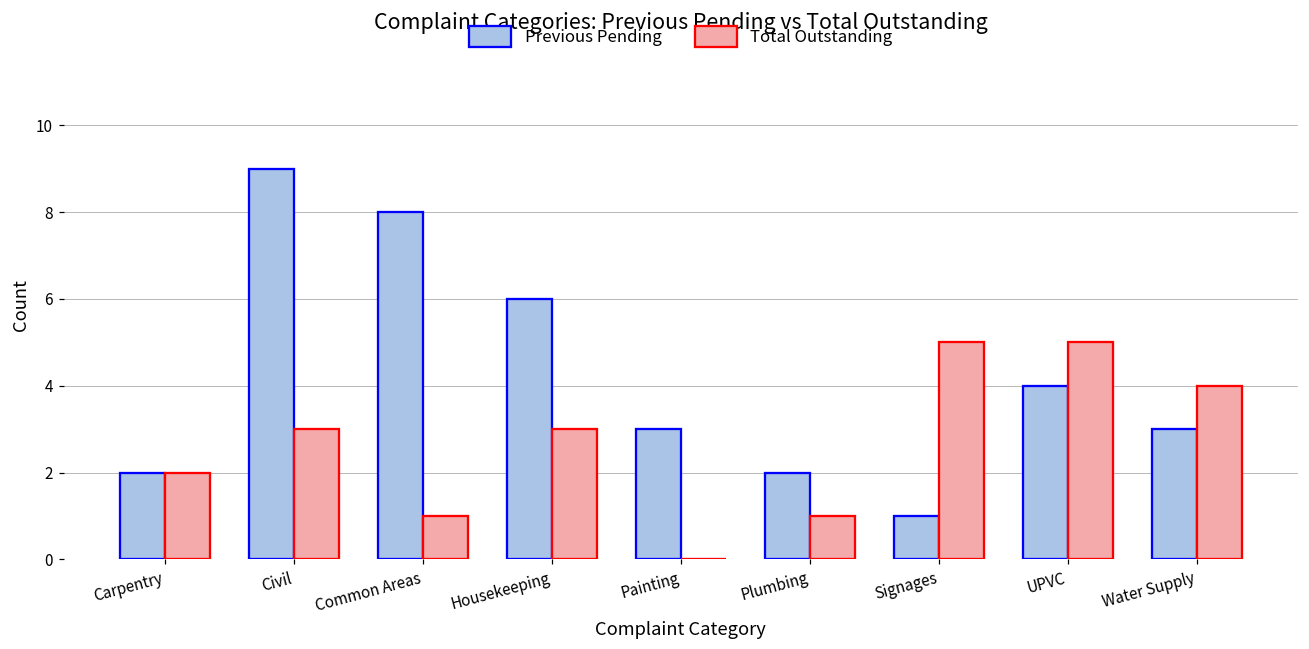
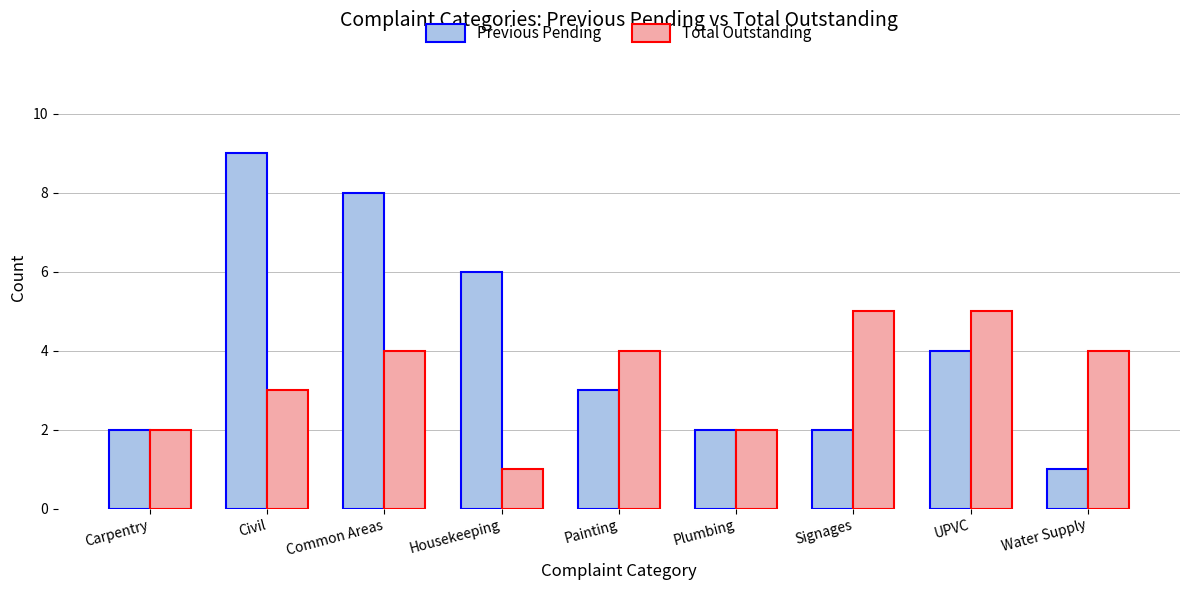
  {
    "Previous Pending": {
      "Carpentry": 2,
      "Civil": 9,
      "Common Areas": 8,
      "Housekeeping": 6,
      "Painting": 3,
      "Plumbing": 2,
-     "Signages": 1,
+     "Signages": 2,
      "UPVC": 4,
-     "Water Supply": 3
+     "Water Supply": 1
    },
    "Total Outstanding": {
      "Carpentry": 2,
      "Civil": 3,
-     "Common Areas": 1,
-     "Housekeeping": 3,
-     "Painting": 0,
-     "Plumbing": 1,
+     "Common Areas": 4,
+     "Housekeeping": 1,
+     "Painting": 4,
+     "Plumbing": 2,
      "Signages": 5,
      "UPVC": 5,
      "Water Supply": 4
    }
  }
